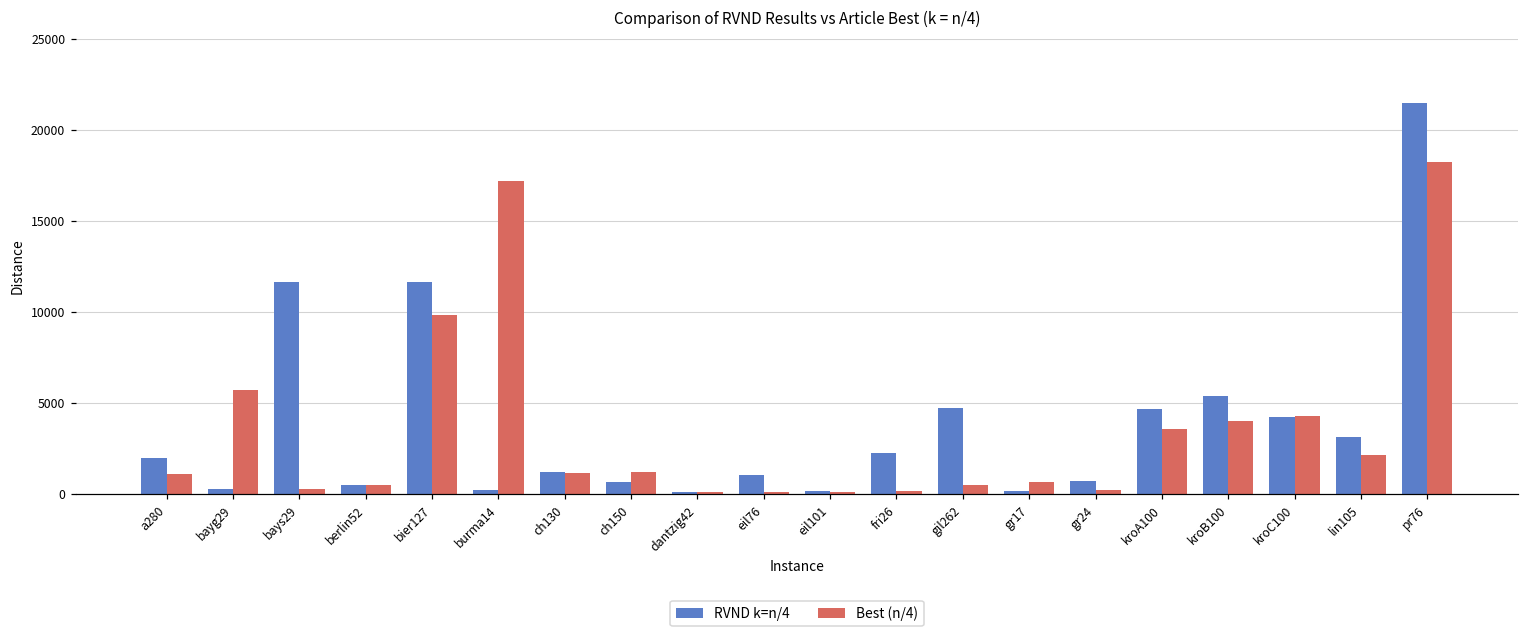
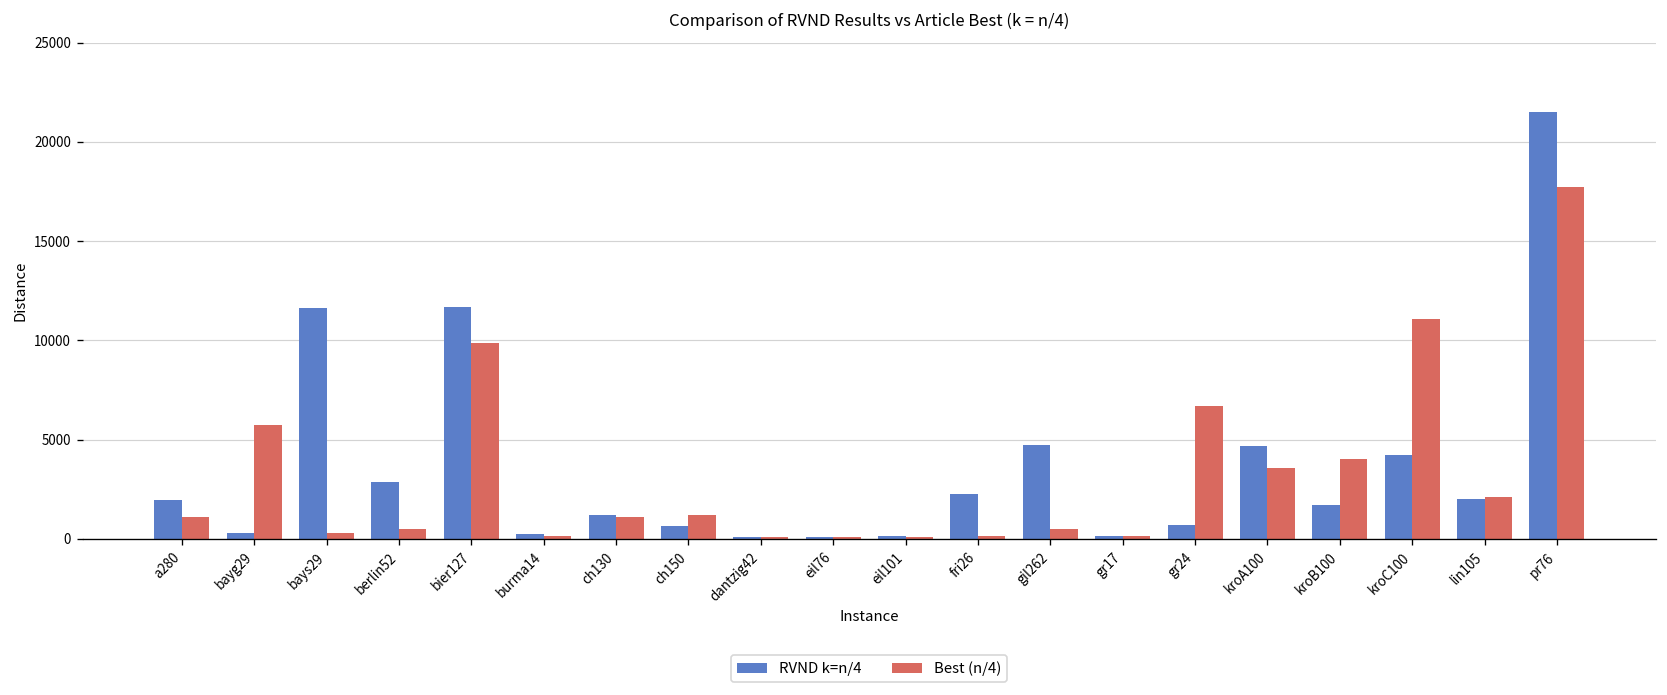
  {
    "RVND k=n/4": {
      "a280": 1900,
      "bayg29": 300,
      "bays29": 11600,
-     "berlin52": 500,
+     "berlin52": 2900,
      "bier127": 11700,
      "burma14": 200,
      "ch130": 1200,
      "ch150": 600,
-     "eil76": 1000,
+     "eil76": 100,
      "fri26": 2200,
      "gil262": 4700,
      "gr17": 200,
      "gr24": 700,
      "kroA100": 4600,
-     "kroB100": 5400,
+     "kroB100": 1700,
      "kroC100": 4200,
-     "lin105": 3100,
+     "lin105": 2000,
      "pr76": 21500
    },
    "Best (n/4)": {
      "a280": 1100,
      "bayg29": 5700,
      "bays29": 300,
      "berlin52": 500,
      "bier127": 9800,
-     "burma14": 17200,
+     "burma14": 200,
      "ch130": 1100,
      "ch150": 1200,
      "gil262": 500,
-     "gr17": 700,
-     "gr24": 200,
+     "gr17": 100,
+     "gr24": 6700,
      "kroA100": 3600,
      "kroB100": 4000,
-     "kroC100": 4300,
+     "kroC100": 11100,
      "lin105": 2100,
-     "pr76": 18200
+     "pr76": 17700
    }
  }
